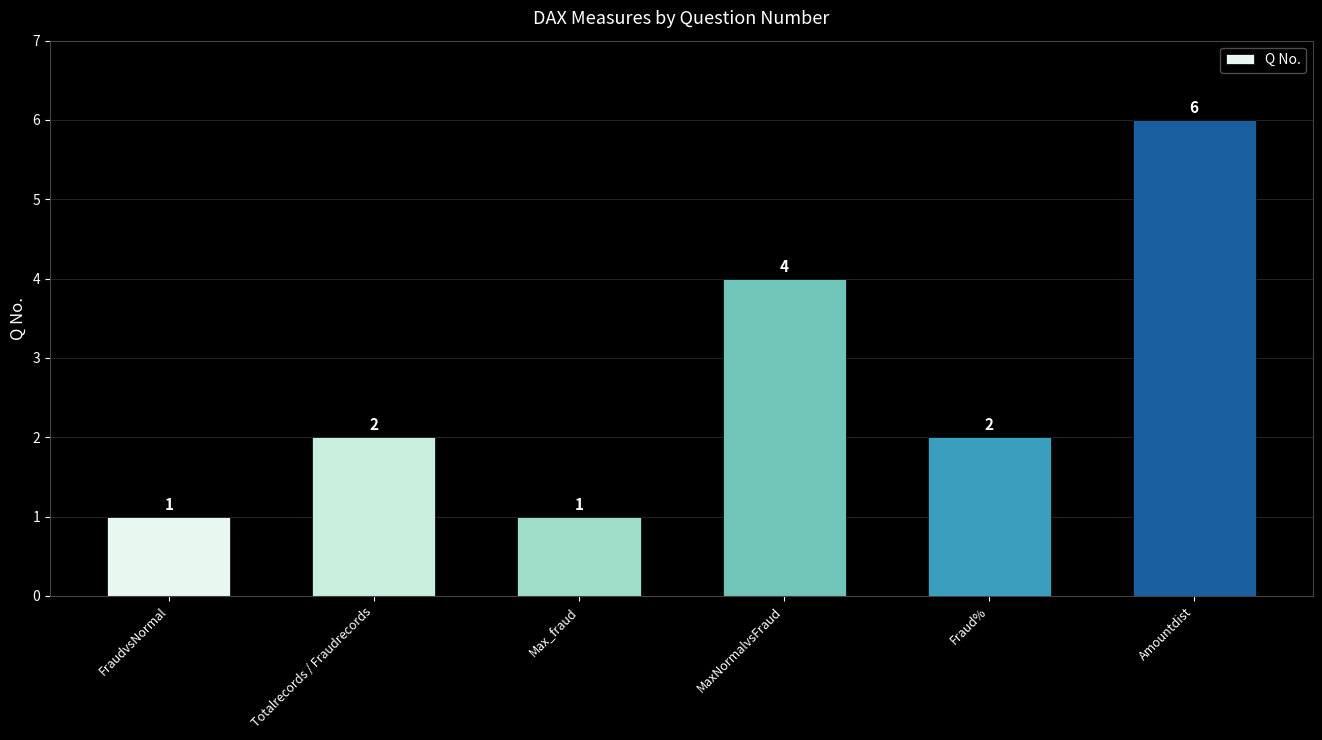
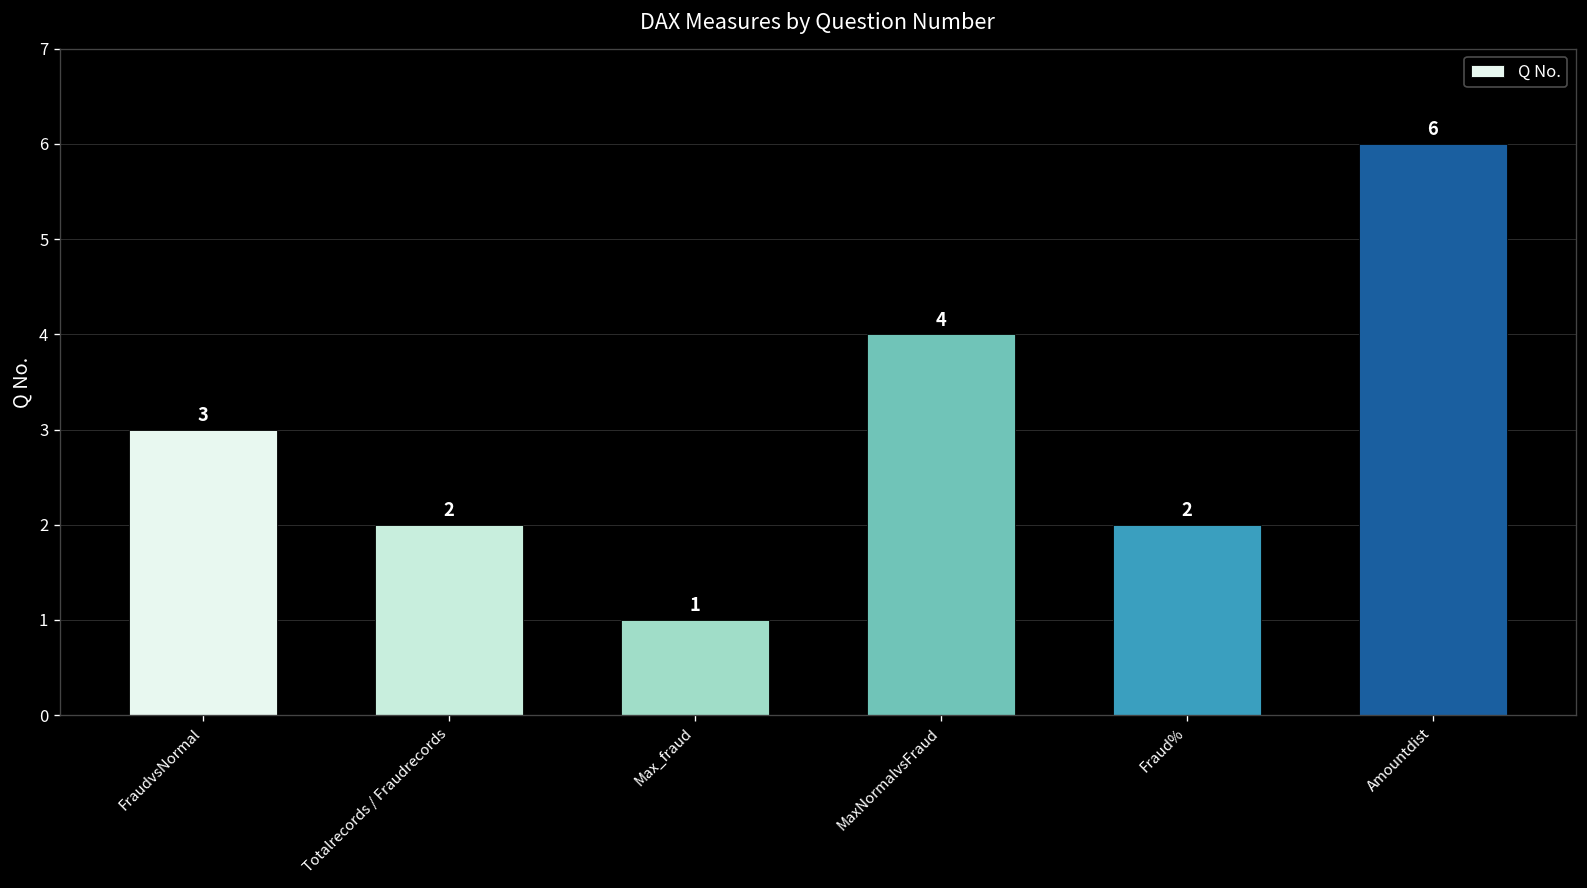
  {
-   "FraudvsNormal": 1,
+   "FraudvsNormal": 3,
    "Totalrecords / Fraudrecords": 2,
    "Max_fraud": 1,
    "MaxNormalvsFraud": 4,
    "Fraud%": 2,
    "Amountdist": 6
  }
